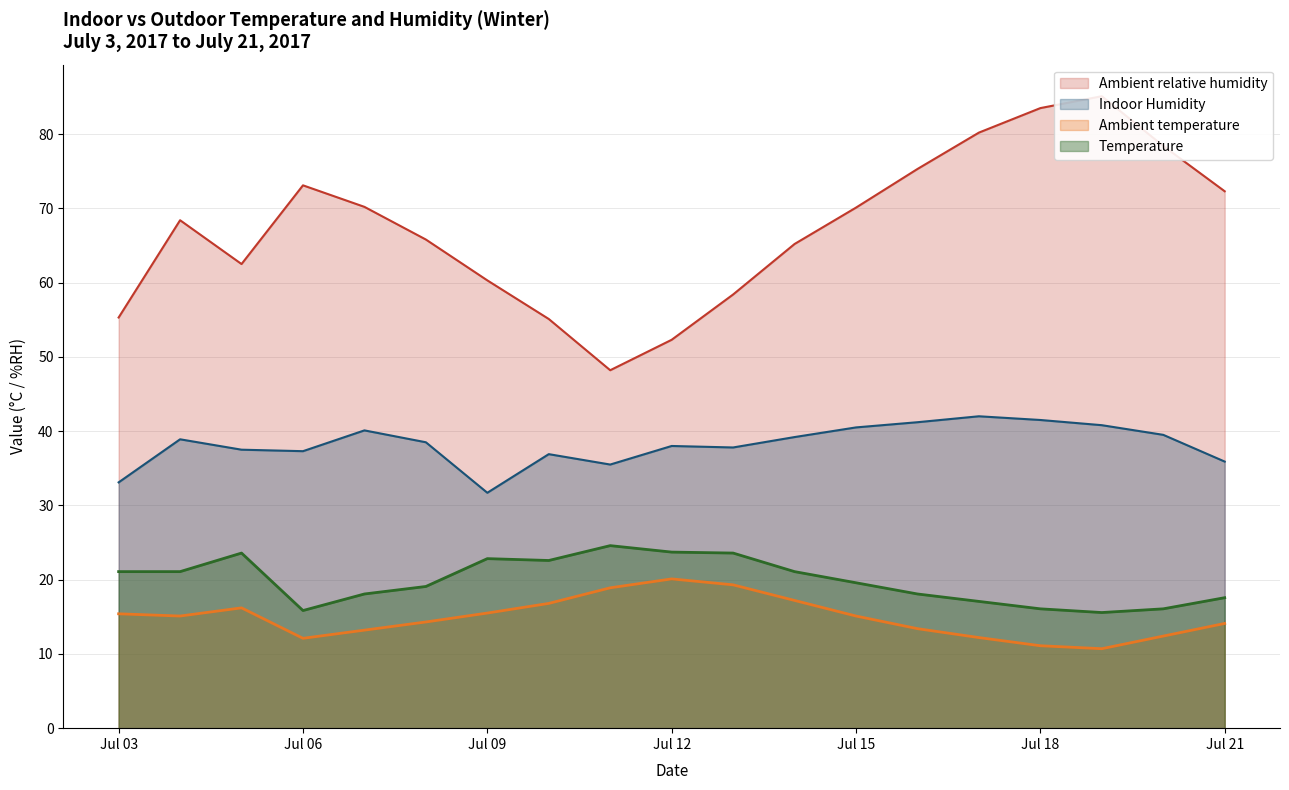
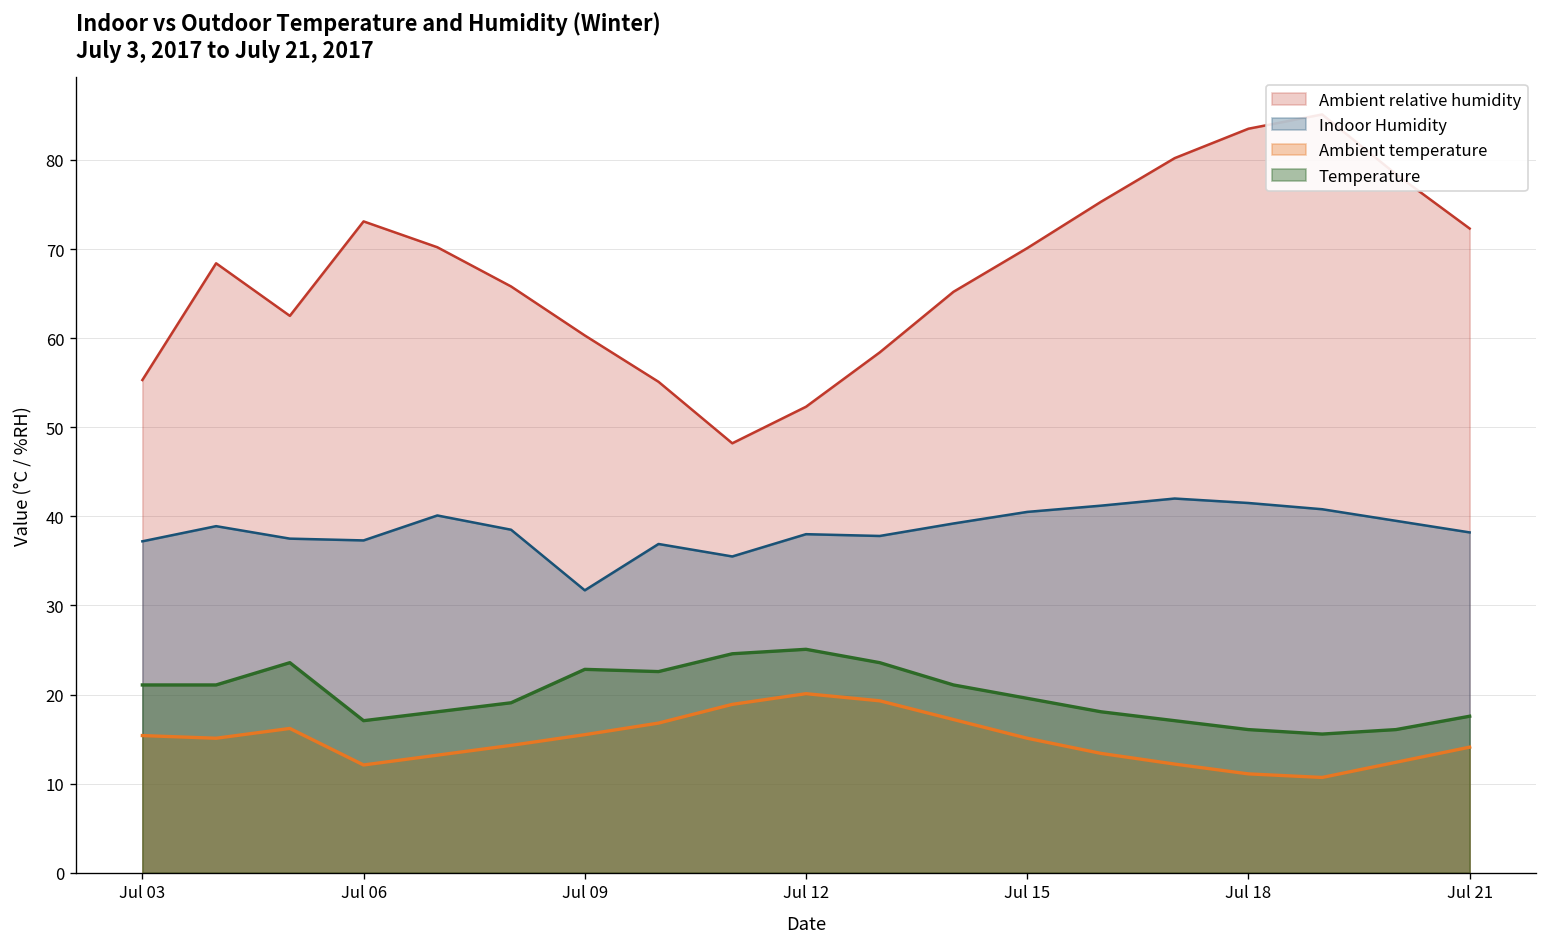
  {
    "Indoor Humidity": {
-     "Jul 03": 33,
+     "Jul 03": 37,
      "Jul 06": 37,
      "Jul 09": 32,
      "Jul 12": 38,
      "Jul 15": 41,
      "Jul 18": 42,
-     "Jul 21": 36
+     "Jul 21": 38
    },
    "Temperature": {
      "Jul 03": 21,
-     "Jul 06": 16,
+     "Jul 06": 17,
      "Jul 09": 23,
-     "Jul 12": 24,
+     "Jul 12": 25,
      "Jul 15": 20,
      "Jul 18": 16,
      "Jul 21": 18
    }
  }
